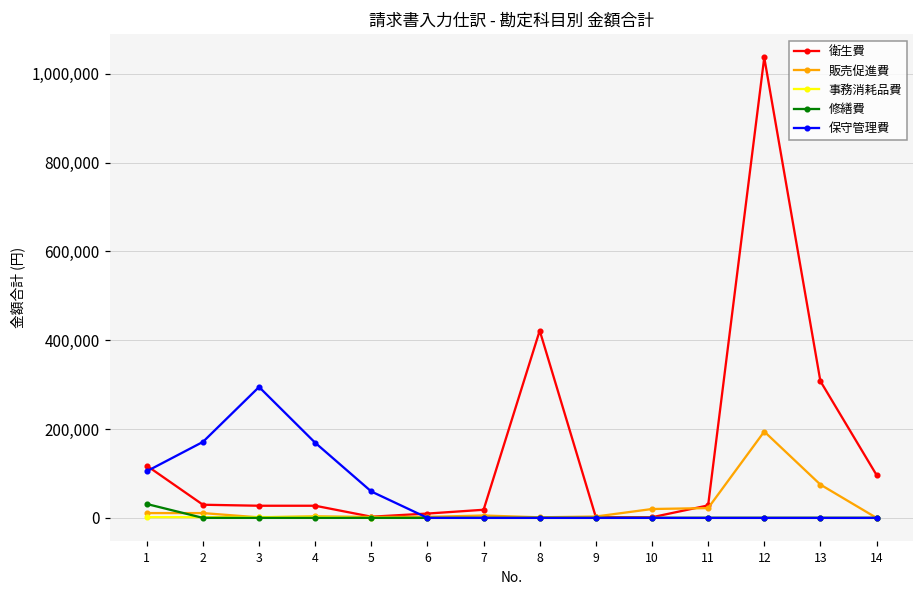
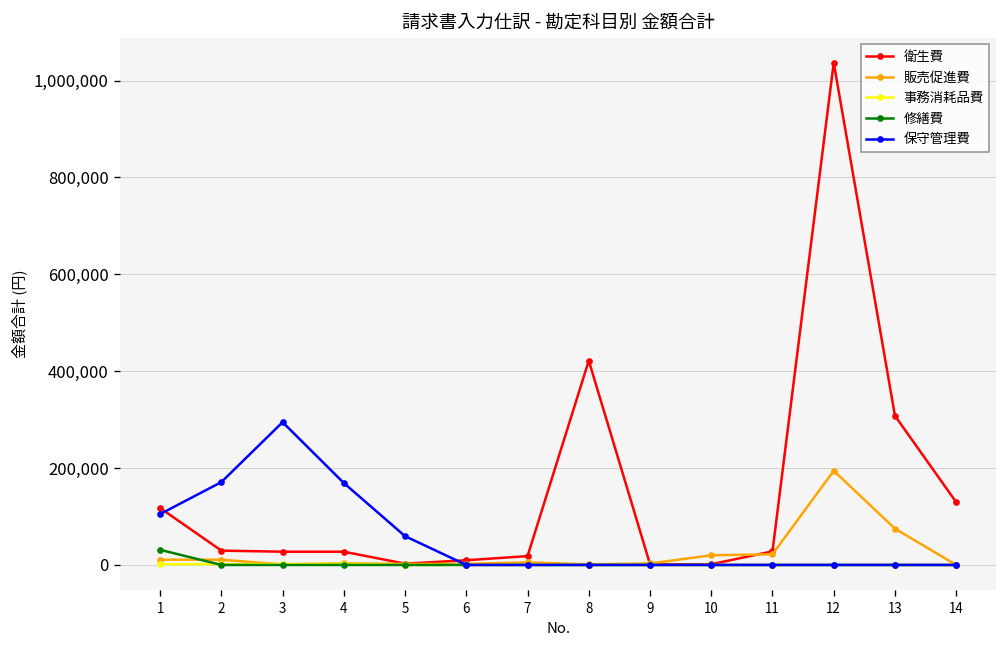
  {
    "衛生費": {
      "1": "120,000",
      "2": "30,000",
      "3": "30,000",
      "4": "30,000",
      "6": "10,000",
      "7": "20,000",
      "8": "420,000",
      "12": "1,040,000",
      "13": "310,000",
-     "14": "100,000"
+     "14": "130,000"
    },
    "販売促進費": {
      "1": "10,000",
      "2": "10,000",
      "10": "20,000",
      "12": "190,000",
      "13": "70,000"
    },
    "事務消耗品費": {
      "1": "0"
    },
    "修繕費": {
      "1": "30,000"
    },
    "保守管理費": {
      "1": "110,000",
      "2": "170,000",
      "3": "290,000",
      "4": "170,000",
      "5": "60,000"
    }
  }
